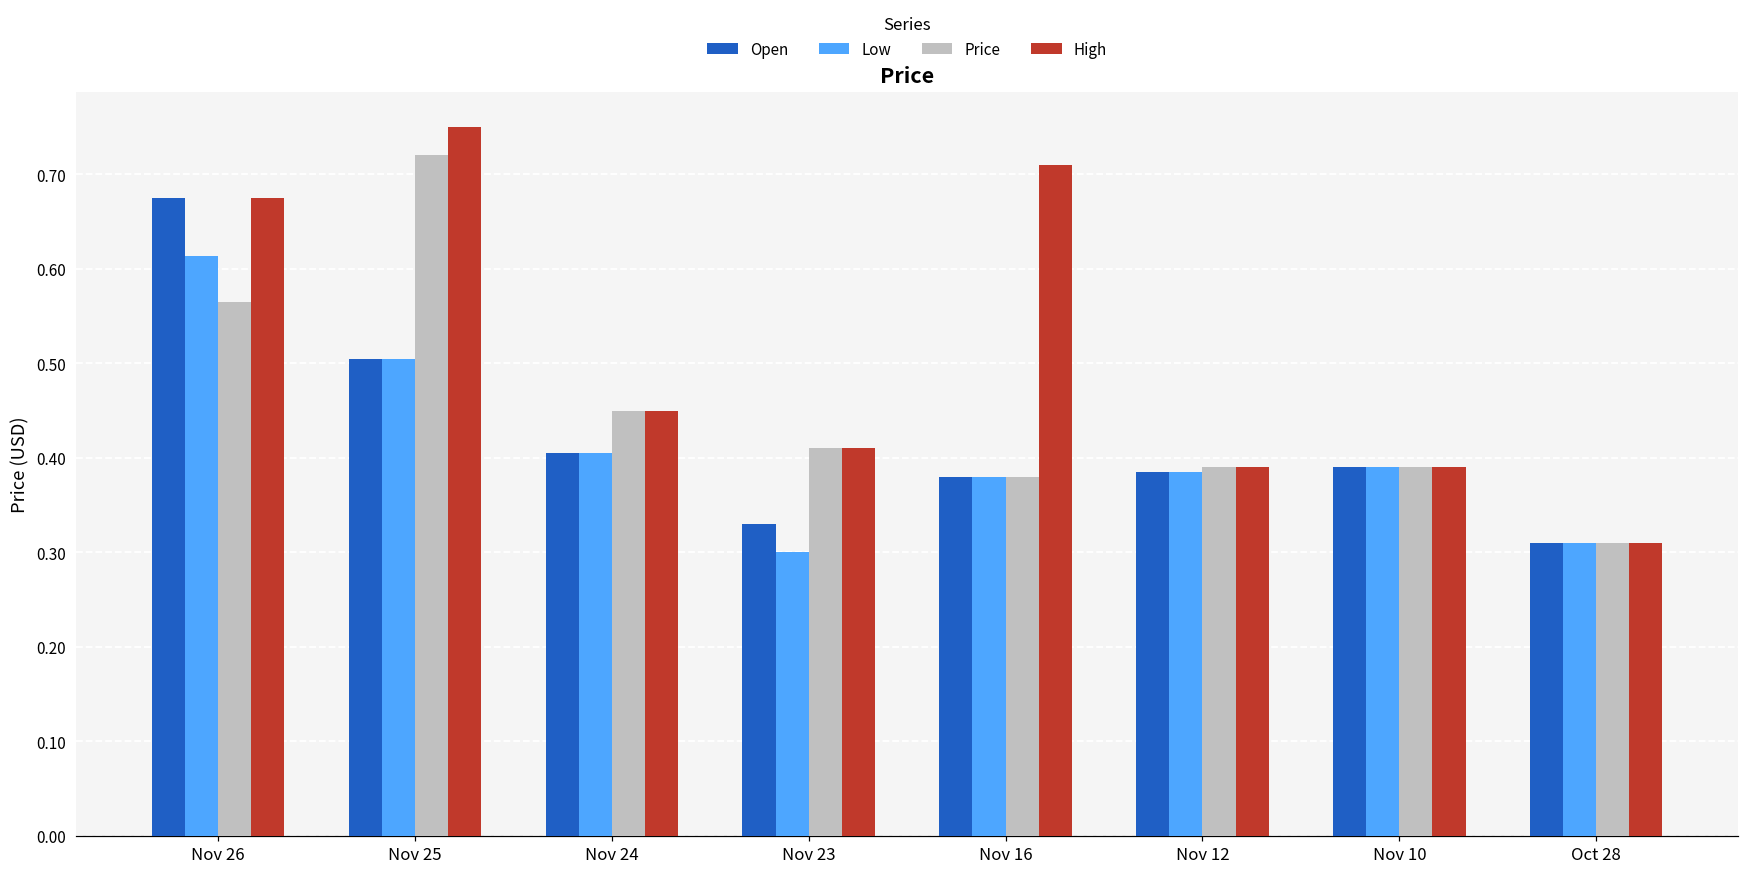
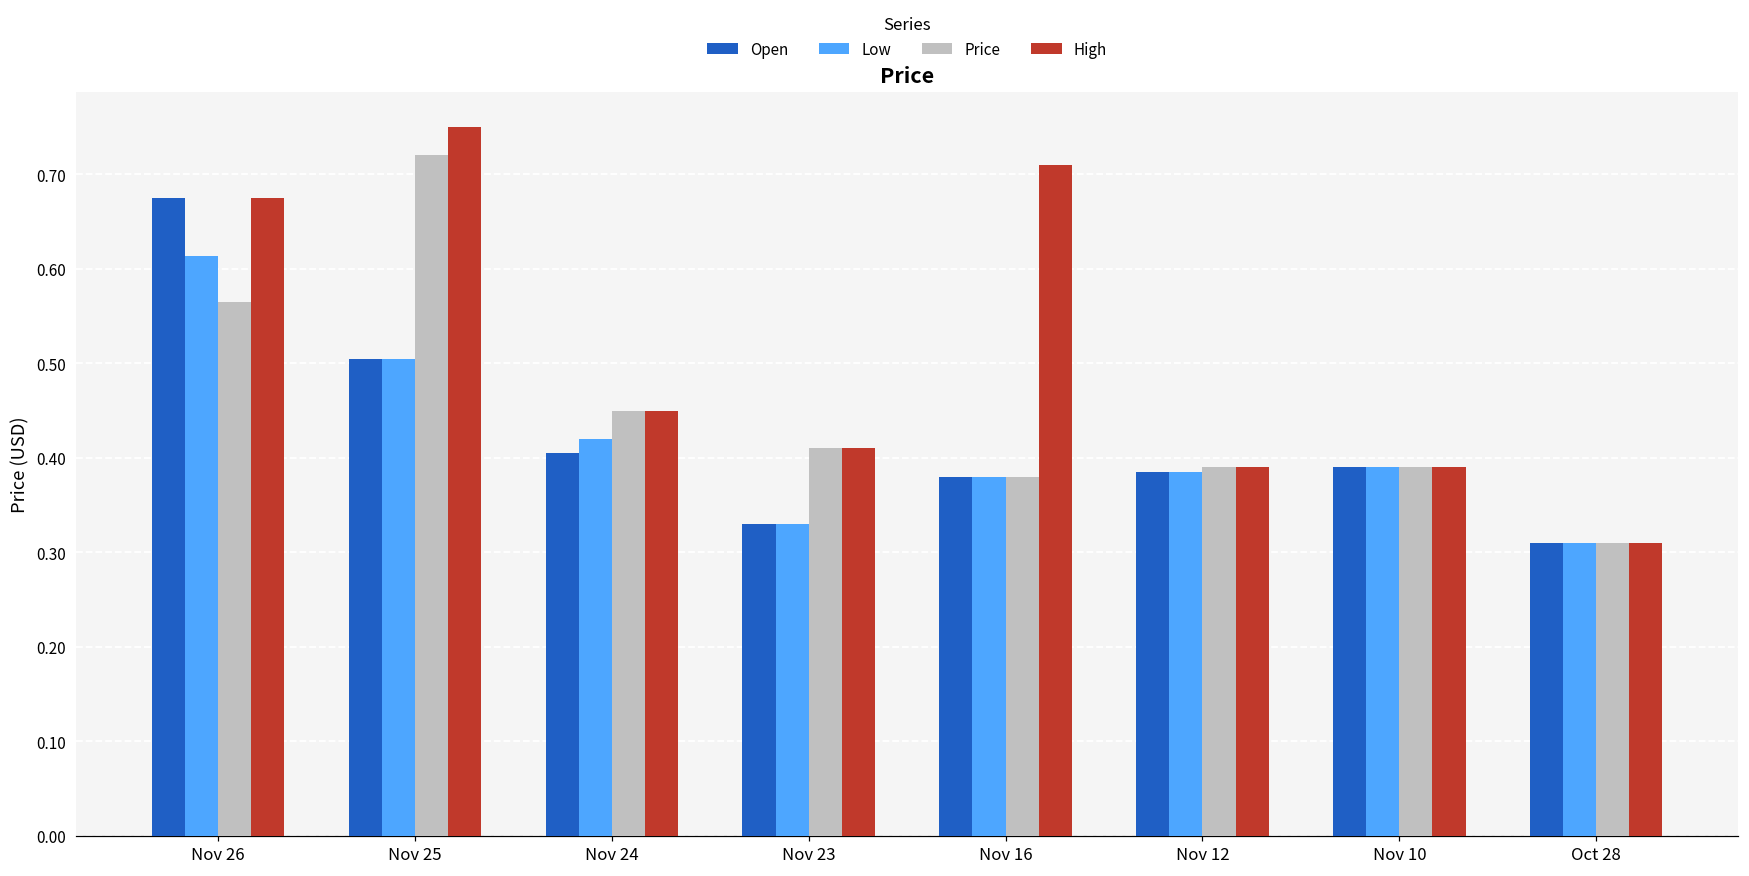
  {
    "Open": {
      "Nov 26": 0.68,
      "Nov 25": 0.51,
      "Nov 24": 0.41,
      "Nov 23": 0.33,
      "Nov 16": 0.38,
      "Nov 12": 0.39,
      "Nov 10": 0.39,
      "Oct 28": 0.31
    },
    "Low": {
      "Nov 26": 0.61,
      "Nov 25": 0.51,
-     "Nov 24": 0.41,
-     "Nov 23": 0.30,
+     "Nov 24": 0.42,
+     "Nov 23": 0.33,
      "Nov 16": 0.38,
      "Nov 12": 0.39,
      "Nov 10": 0.39,
      "Oct 28": 0.31
    },
    "Price": {
      "Nov 26": 0.57,
      "Nov 25": 0.72,
      "Nov 24": 0.45,
      "Nov 23": 0.41,
      "Nov 16": 0.38,
      "Nov 12": 0.39,
      "Nov 10": 0.39,
      "Oct 28": 0.31
    },
    "High": {
      "Nov 26": 0.68,
      "Nov 25": 0.75,
      "Nov 24": 0.45,
      "Nov 23": 0.41,
      "Nov 16": 0.71,
      "Nov 12": 0.39,
      "Nov 10": 0.39,
      "Oct 28": 0.31
    }
  }
